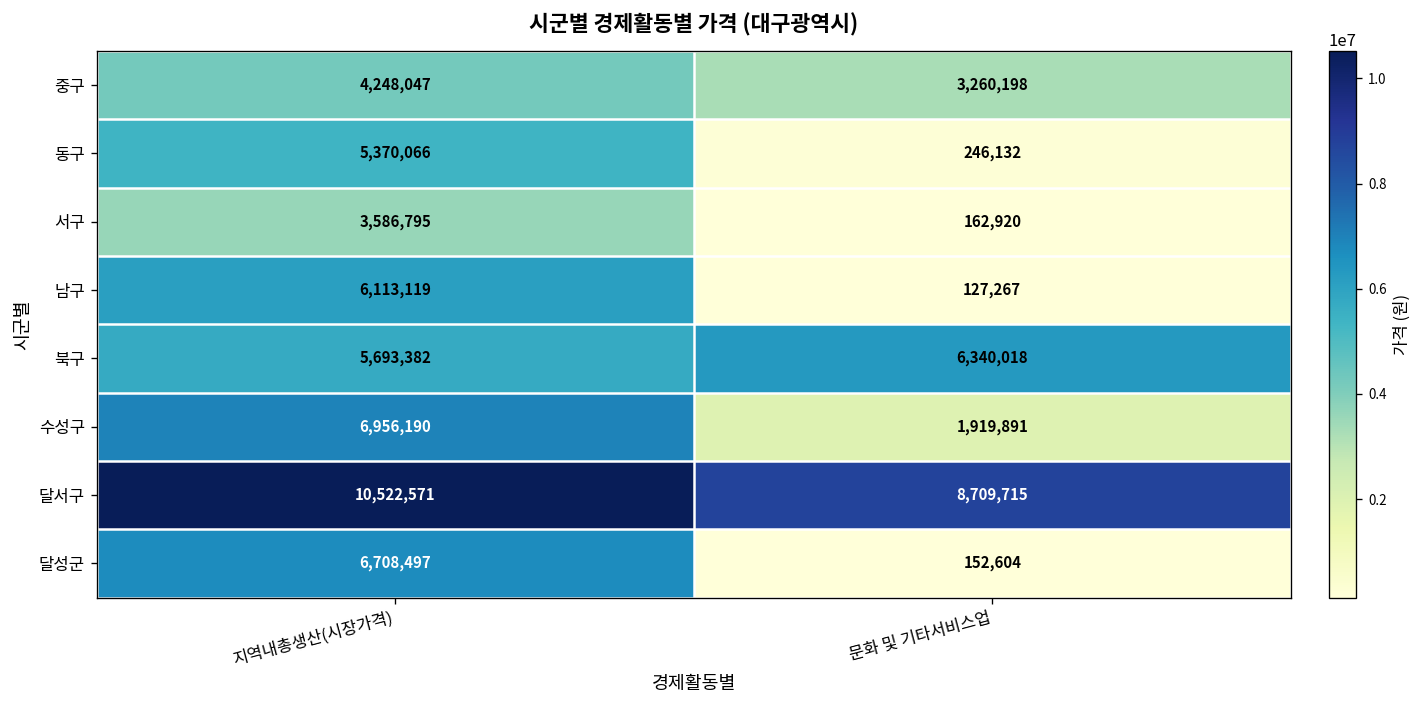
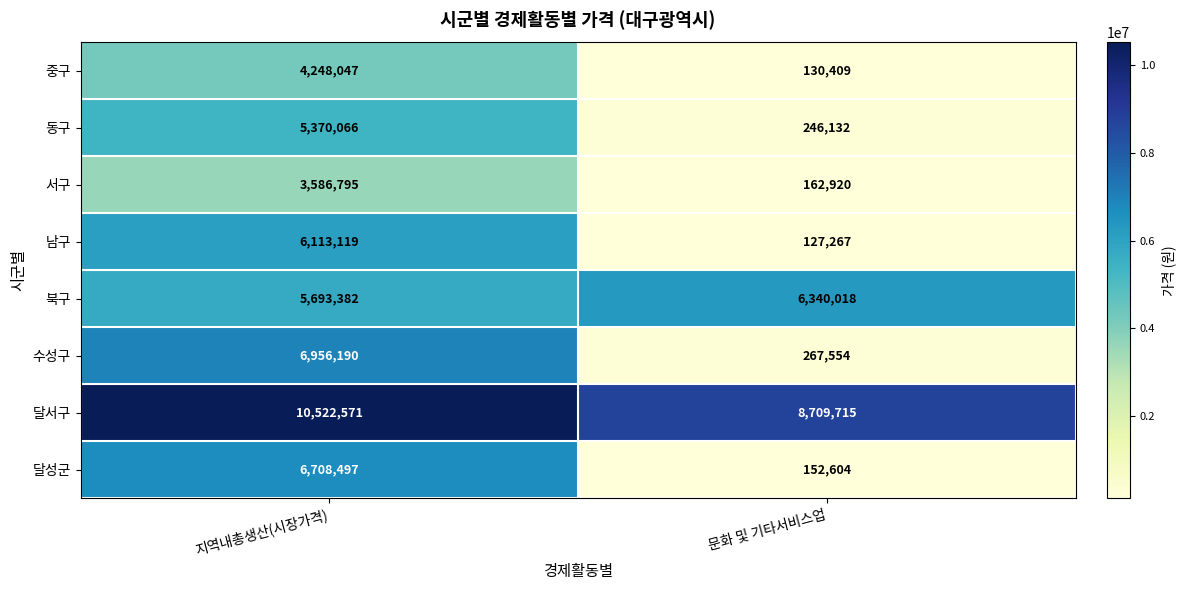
  {
    "중구": {
      "지역내총생산(시장가격)": "4,248,047",
-     "문화 및 기타서비스업": "3,260,198"
+     "문화 및 기타서비스업": "130,409"
    },
    "동구": {
      "지역내총생산(시장가격)": "5,370,066",
      "문화 및 기타서비스업": "246,132"
    },
    "서구": {
      "지역내총생산(시장가격)": "3,586,795",
      "문화 및 기타서비스업": "162,920"
    },
    "남구": {
      "지역내총생산(시장가격)": "6,113,119",
      "문화 및 기타서비스업": "127,267"
    },
    "북구": {
      "지역내총생산(시장가격)": "5,693,382",
      "문화 및 기타서비스업": "6,340,018"
    },
    "수성구": {
      "지역내총생산(시장가격)": "6,956,190",
-     "문화 및 기타서비스업": "1,919,891"
+     "문화 및 기타서비스업": "267,554"
    },
    "달서구": {
      "지역내총생산(시장가격)": "10,522,571",
      "문화 및 기타서비스업": "8,709,715"
    },
    "달성군": {
      "지역내총생산(시장가격)": "6,708,497",
      "문화 및 기타서비스업": "152,604"
    }
  }
